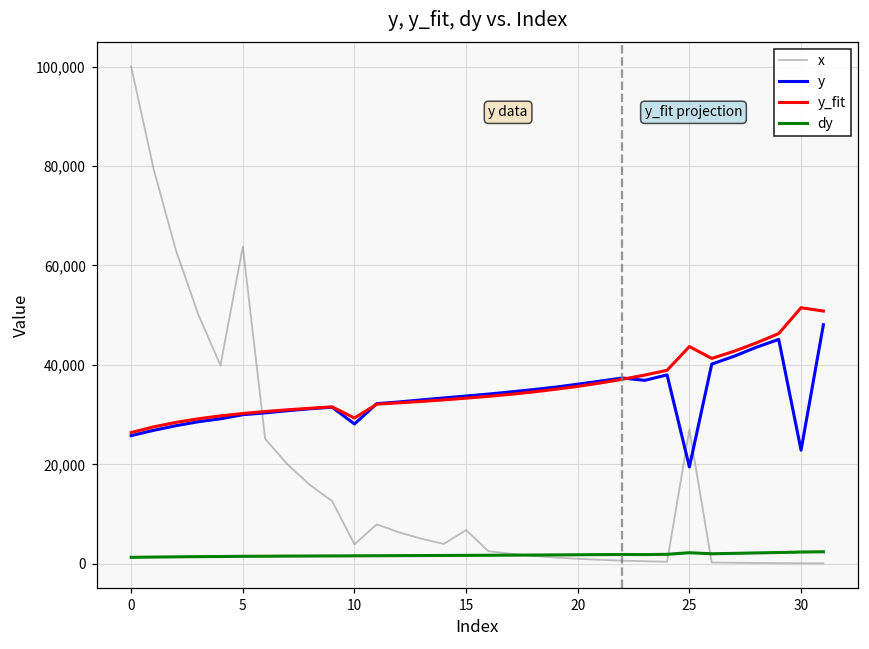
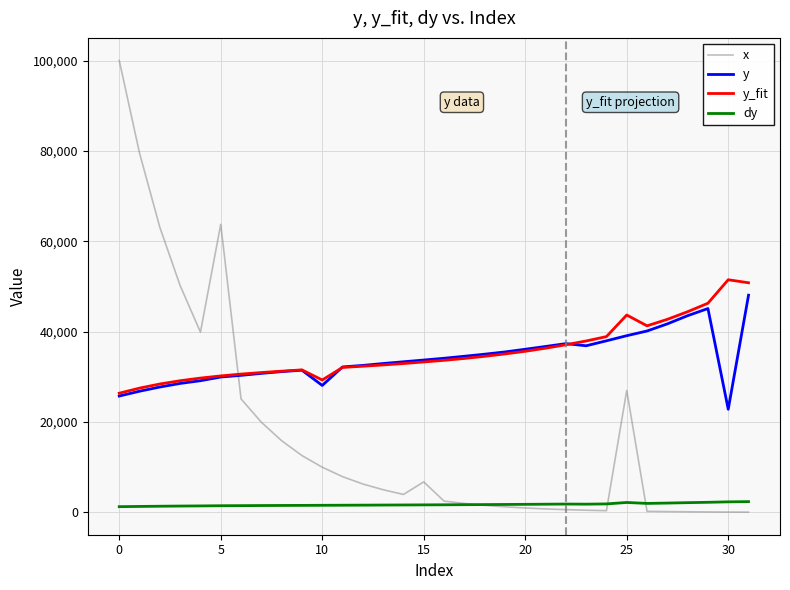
  {
    "x": {
      "0": "100,000",
      "5": "64,000",
-     "10": "4,000",
+     "10": "10,000",
      "15": "7,000",
      "20": "1,000",
      "25": "27,000",
      "30": "0"
    },
    "y": {
      "0": "26,000",
      "10": "28,000",
-     "25": "19,000",
+     "25": "39,000",
      "30": "23,000"
    },
    "y_fit": {
      "0": "26,000",
      "10": "29,000",
      "25": "44,000",
      "30": "52,000"
    },
    "dy": {
      "0": "1,000",
      "5": "1,000",
      "10": "2,000",
      "15": "2,000",
      "20": "2,000",
      "25": "2,000",
      "30": "2,000"
    }
  }
